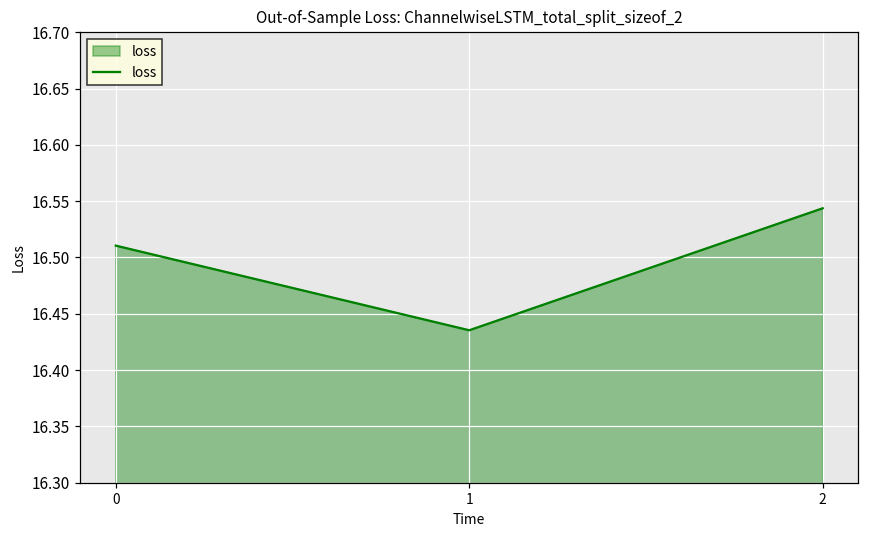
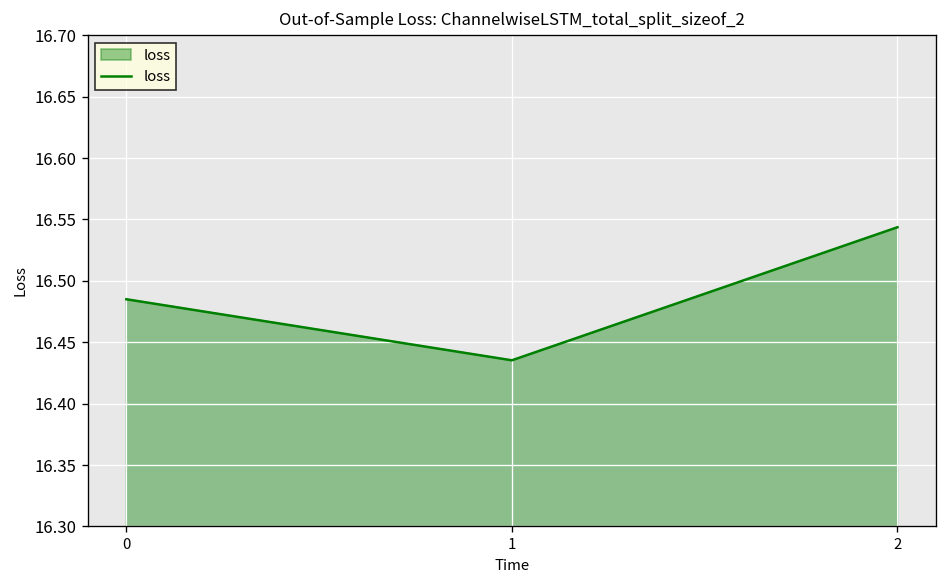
  {
-   "0": 16.510,
+   "0": 16.485,
    "1": 16.435,
    "2": 16.544
  }
